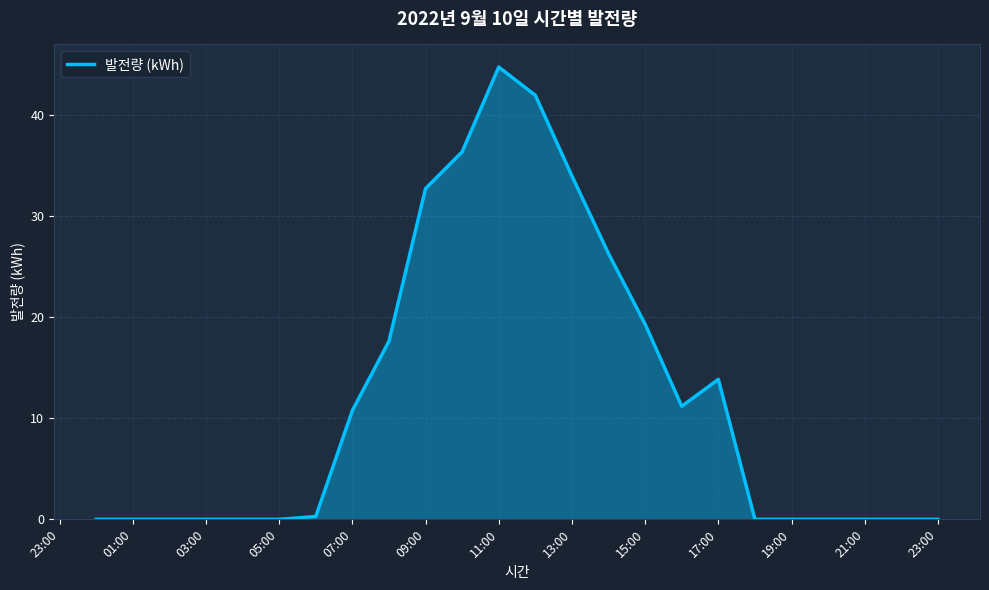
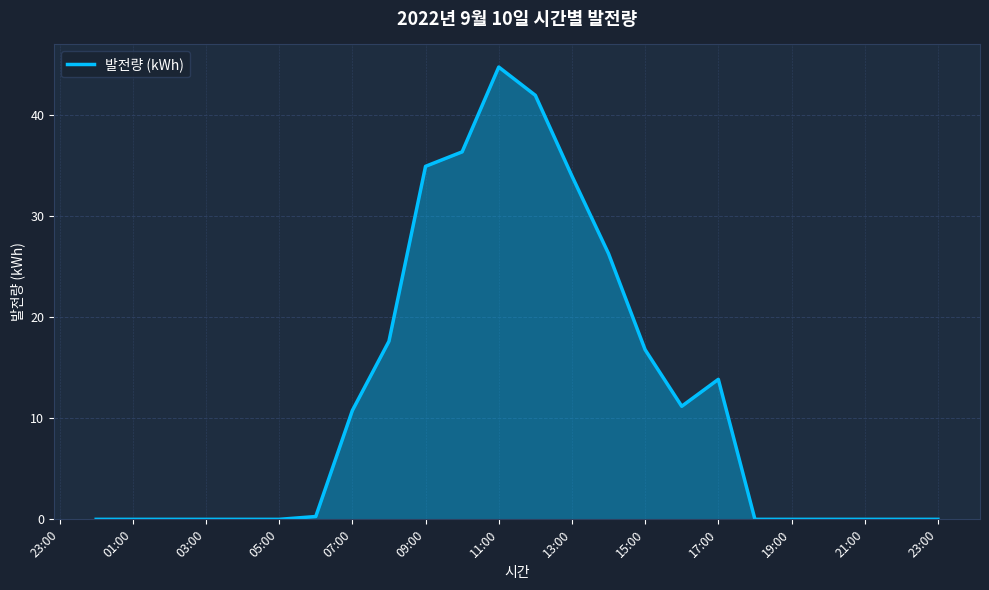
  {
    "01:00": 0.0,
    "03:00": 0.0,
    "05:00": 0.0,
    "07:00": 10.8,
-   "09:00": 32.7,
+   "09:00": 34.9,
    "11:00": 44.7,
    "13:00": 33.9,
-   "15:00": 19.3,
+   "15:00": 16.8,
    "17:00": 13.8,
    "19:00": 0.0,
    "21:00": 0.0,
    "23:00": 0.0
  }
